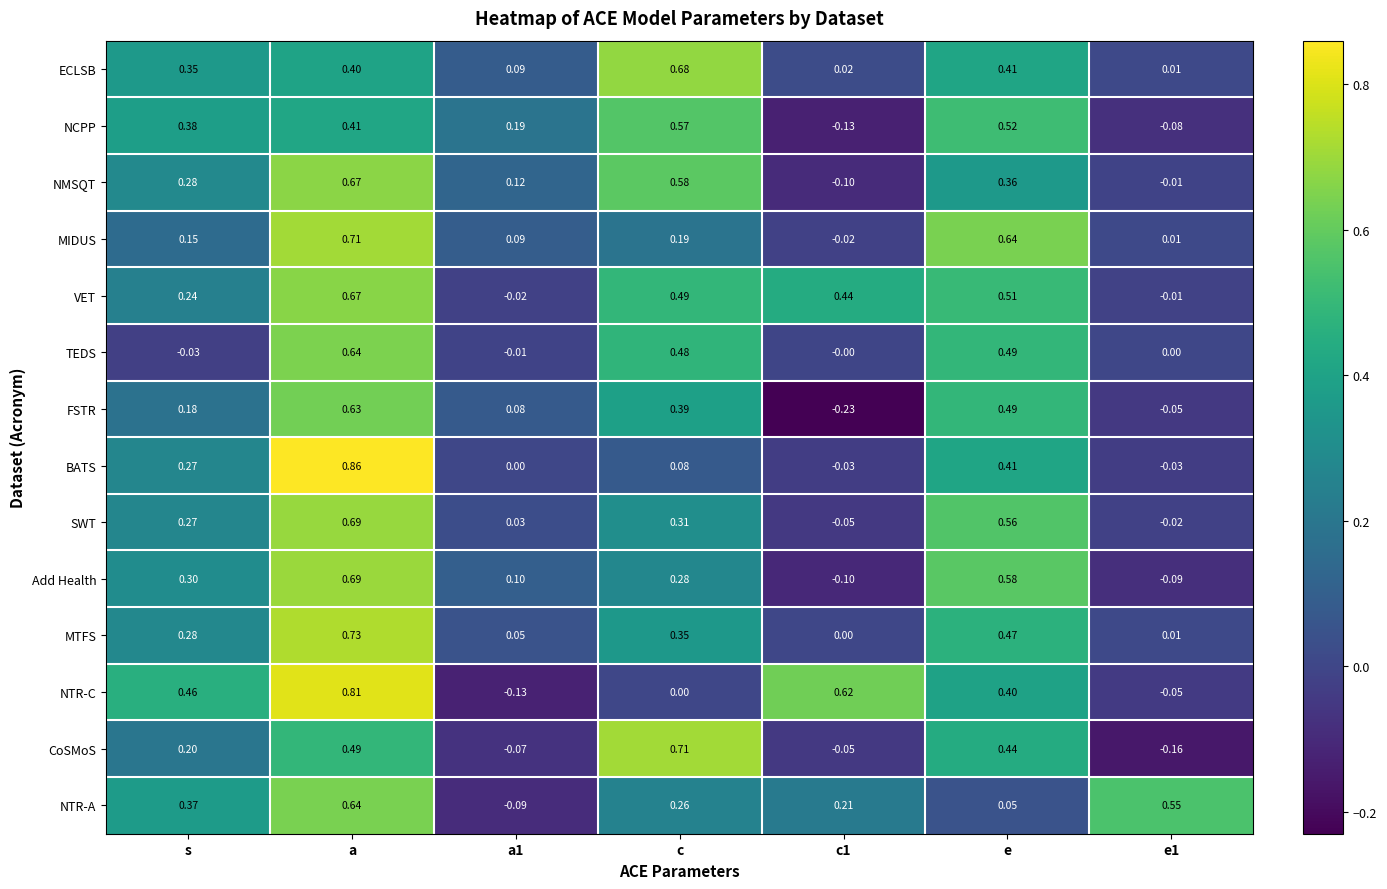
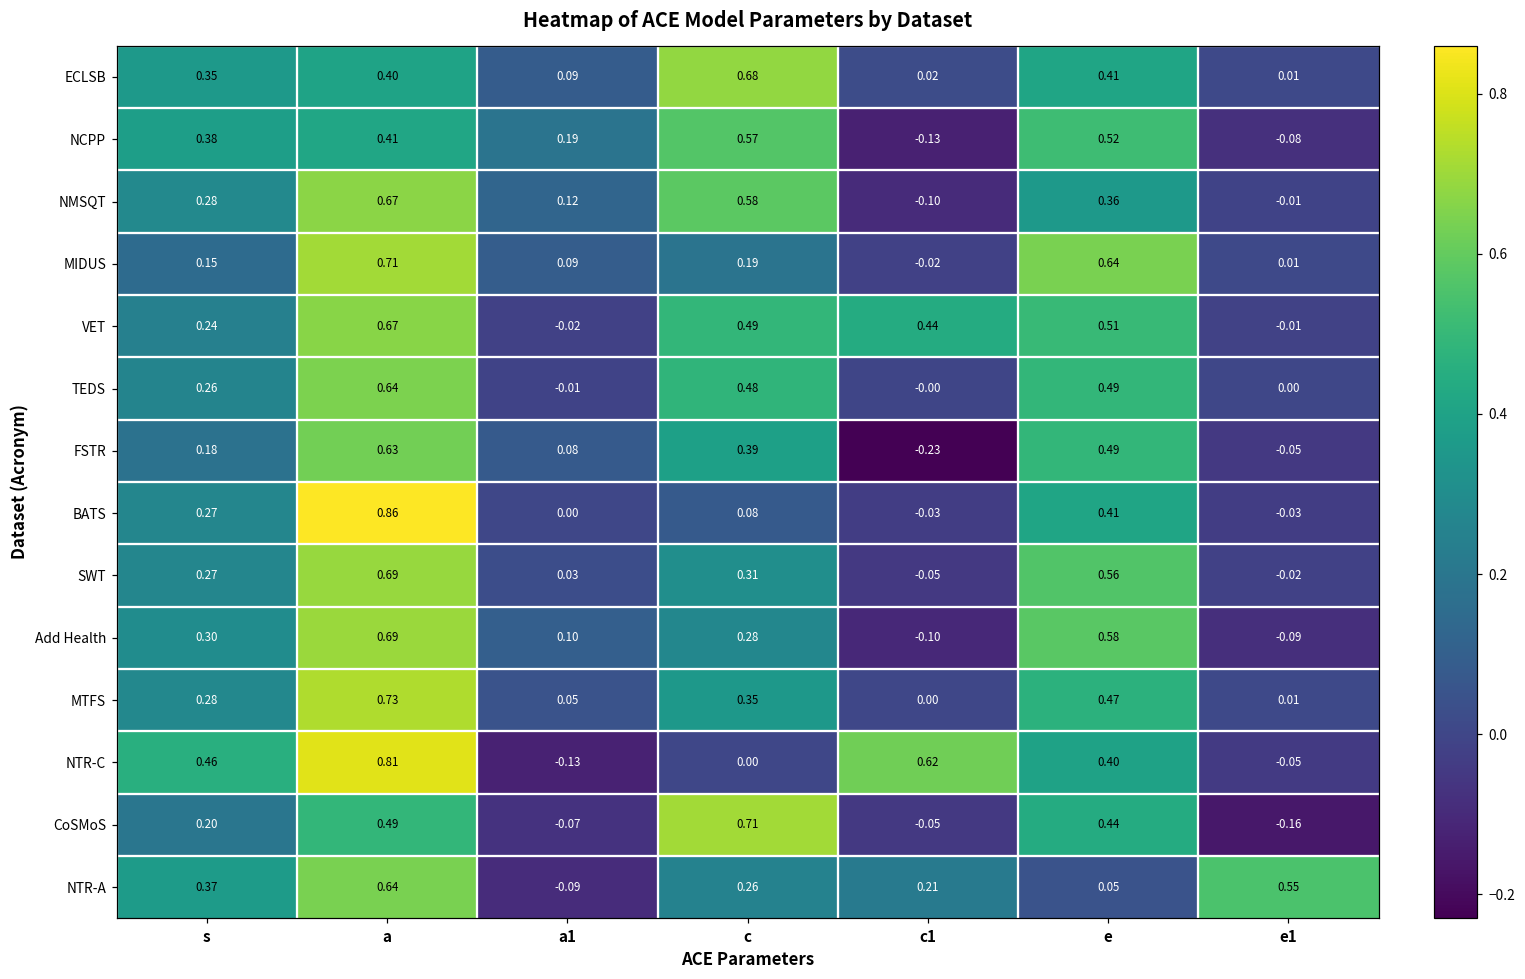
  {
    "ECLSB": {
      "s": 0.35,
      "a": 0.40,
      "a1": 0.09,
      "c": 0.68,
      "c1": 0.02,
      "e": 0.41,
      "e1": 0.01
    },
    "NCPP": {
      "s": 0.38,
      "a": 0.41,
      "a1": 0.19,
      "c": 0.57,
      "c1": -0.13,
      "e": 0.52,
      "e1": -0.08
    },
    "NMSQT": {
      "s": 0.28,
      "a": 0.67,
      "a1": 0.12,
      "c": 0.58,
      "c1": -0.10,
      "e": 0.36,
      "e1": -0.01
    },
    "MIDUS": {
      "s": 0.15,
      "a": 0.71,
      "a1": 0.09,
      "c": 0.19,
      "c1": -0.02,
      "e": 0.64,
      "e1": 0.01
    },
    "VET": {
      "s": 0.24,
      "a": 0.67,
      "a1": -0.02,
      "c": 0.49,
      "c1": 0.44,
      "e": 0.51,
      "e1": -0.01
    },
    "TEDS": {
-     "s": -0.03,
+     "s": 0.26,
      "a": 0.64,
      "a1": -0.01,
      "c": 0.48,
      "c1": -0.00,
      "e": 0.49,
      "e1": 0.00
    },
    "FSTR": {
      "s": 0.18,
      "a": 0.63,
      "a1": 0.08,
      "c": 0.39,
      "c1": -0.23,
      "e": 0.49,
      "e1": -0.05
    },
    "BATS": {
      "s": 0.27,
      "a": 0.86,
      "a1": 0.00,
      "c": 0.08,
      "c1": -0.03,
      "e": 0.41,
      "e1": -0.03
    },
    "SWT": {
      "s": 0.27,
      "a": 0.69,
      "a1": 0.03,
      "c": 0.31,
      "c1": -0.05,
      "e": 0.56,
      "e1": -0.02
    },
    "Add Health": {
      "s": 0.30,
      "a": 0.69,
      "a1": 0.10,
      "c": 0.28,
      "c1": -0.10,
      "e": 0.58,
      "e1": -0.09
    },
    "MTFS": {
      "s": 0.28,
      "a": 0.73,
      "a1": 0.05,
      "c": 0.35,
      "c1": 0.00,
      "e": 0.47,
      "e1": 0.01
    },
    "NTR-C": {
      "s": 0.46,
      "a": 0.81,
      "a1": -0.13,
      "c": 0.00,
      "c1": 0.62,
      "e": 0.40,
      "e1": -0.05
    },
    "CoSMoS": {
      "s": 0.20,
      "a": 0.49,
      "a1": -0.07,
      "c": 0.71,
      "c1": -0.05,
      "e": 0.44,
      "e1": -0.16
    },
    "NTR-A": {
      "s": 0.37,
      "a": 0.64,
      "a1": -0.09,
      "c": 0.26,
      "c1": 0.21,
      "e": 0.05,
      "e1": 0.55
    }
  }
